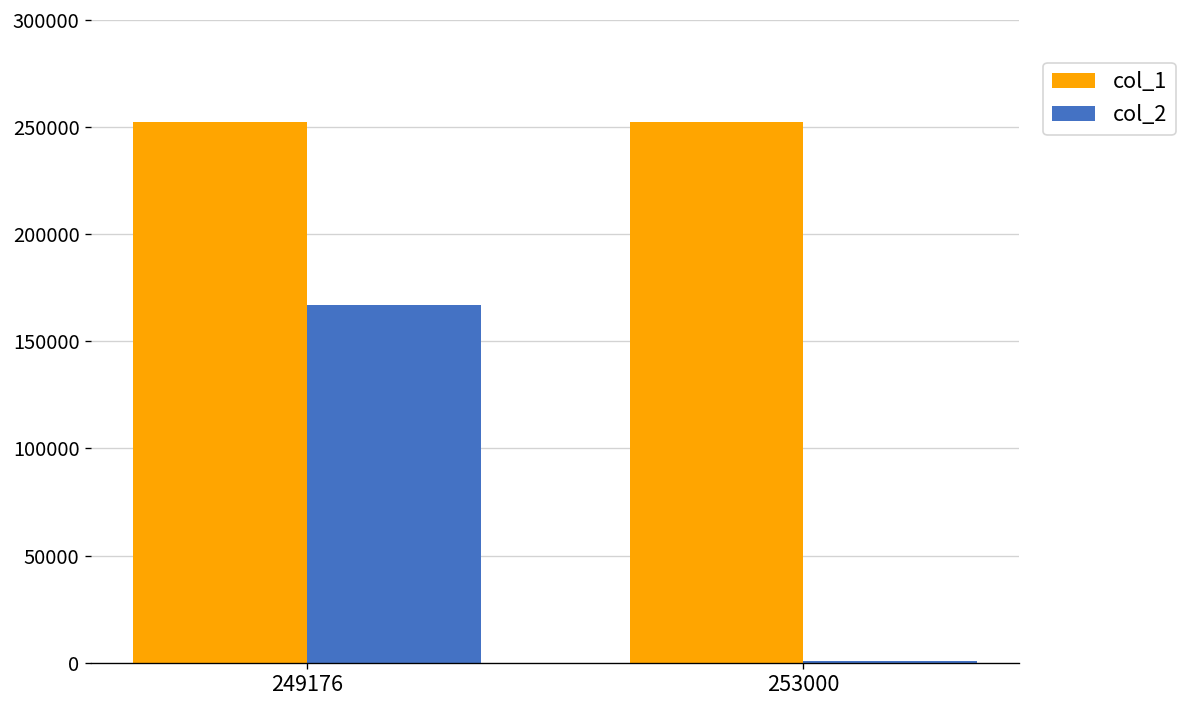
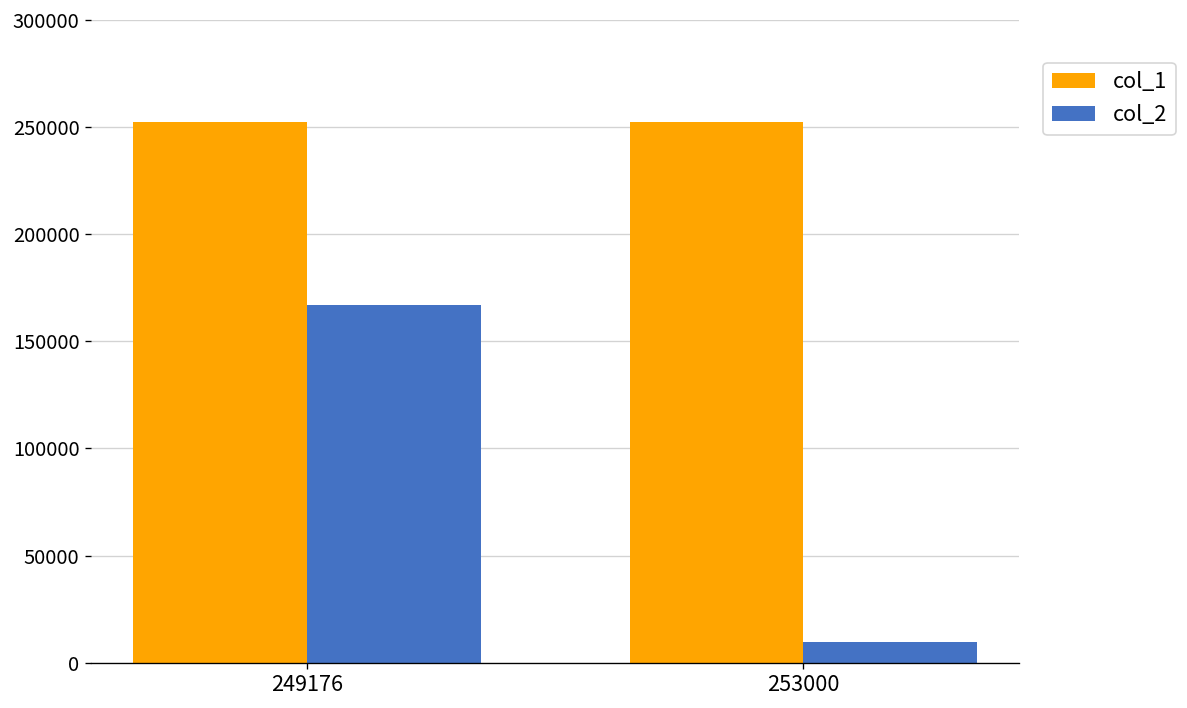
  {
    "col_1": {
      "249176": 252000,
      "253000": 252000
    },
    "col_2": {
      "249176": 167000,
-     "253000": 1000
+     "253000": 10000
    }
  }
